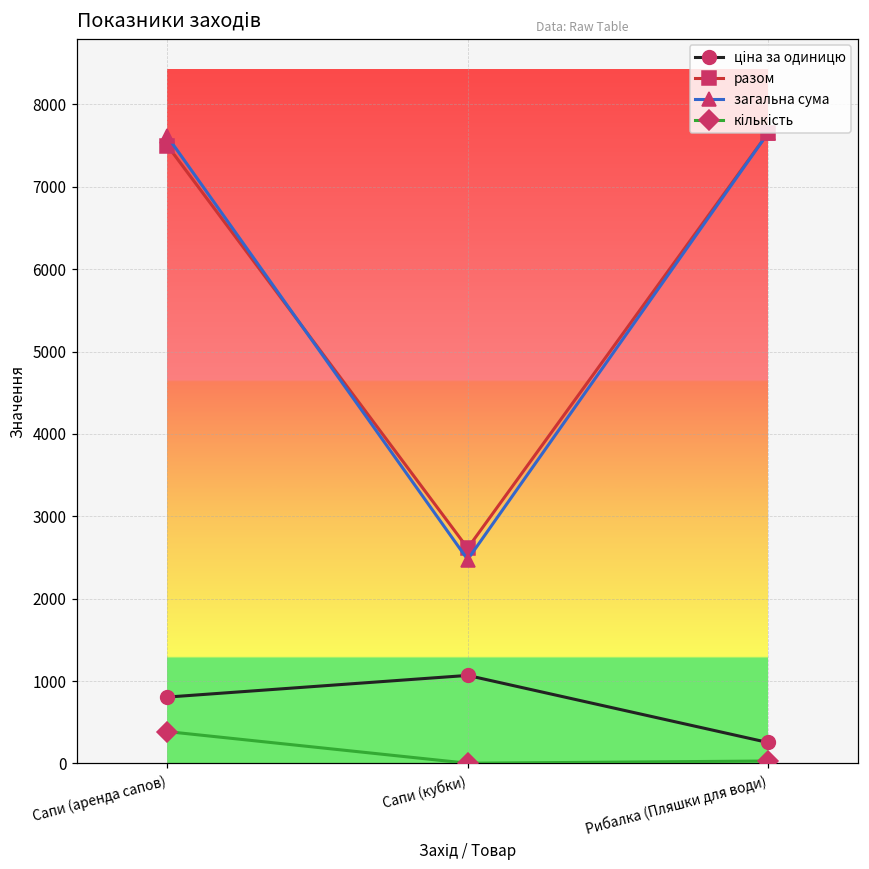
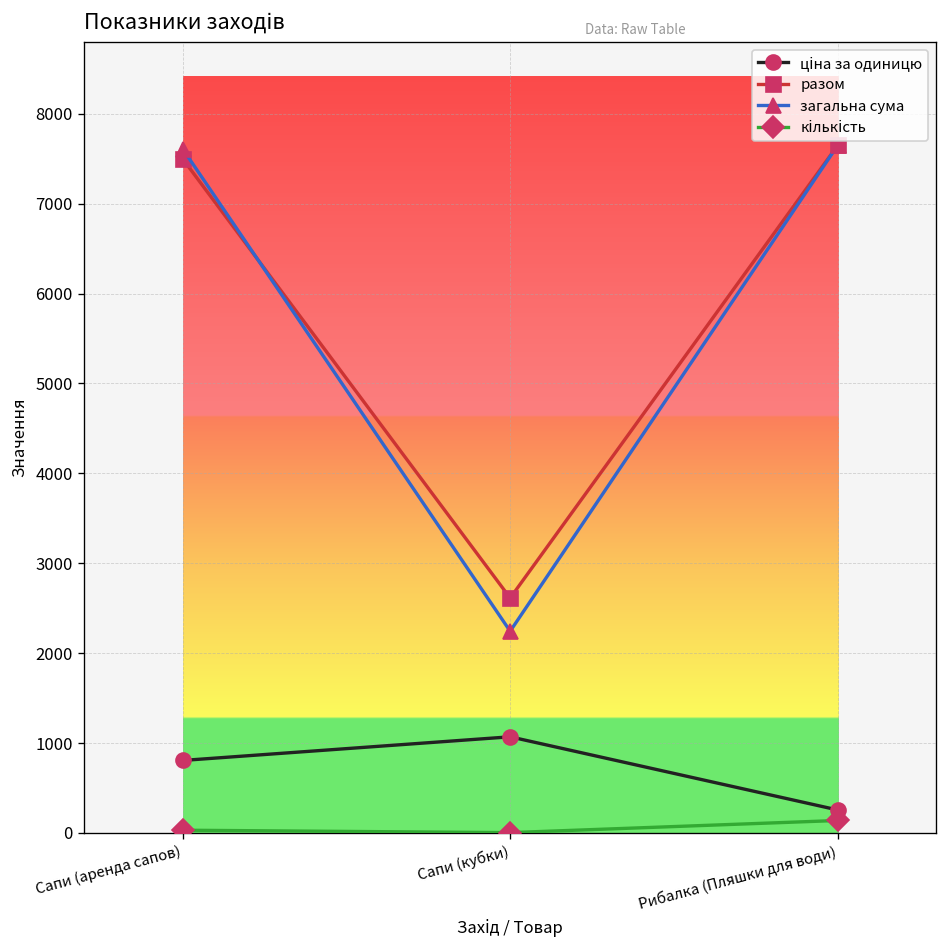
  {
    "ціна за одиницю": {
      "Сапи (аренда сапов)": 800,
      "Сапи (кубки)": 1100,
      "Рибалка (Пляшки для води)": 300
    },
    "разом": {
      "Сапи (аренда сапов)": 7500,
      "Сапи (кубки)": 2600
    },
    "загальна сума": {
      "Сапи (аренда сапов)": 7600,
-     "Сапи (кубки)": 2500
+     "Сапи (кубки)": 2200
    },
    "кількість": {
-     "Сапи (аренда сапов)": 400,
+     "Сапи (аренда сапов)": 0,
      "Сапи (кубки)": 0,
-     "Рибалка (Пляшки для води)": 0
+     "Рибалка (Пляшки для води)": 100
    }
  }
